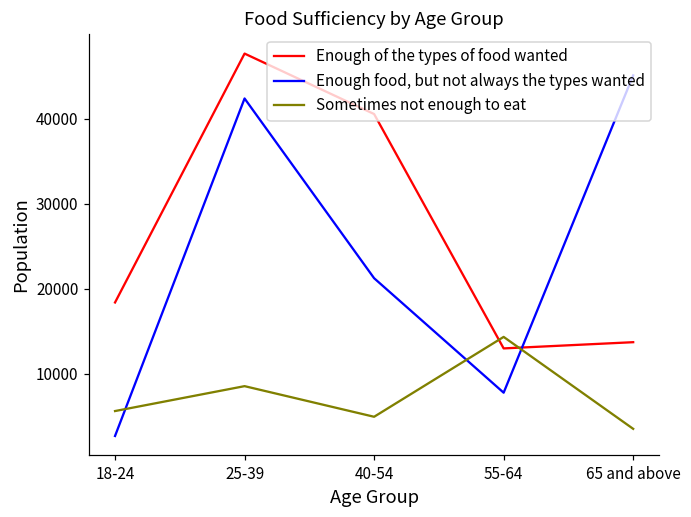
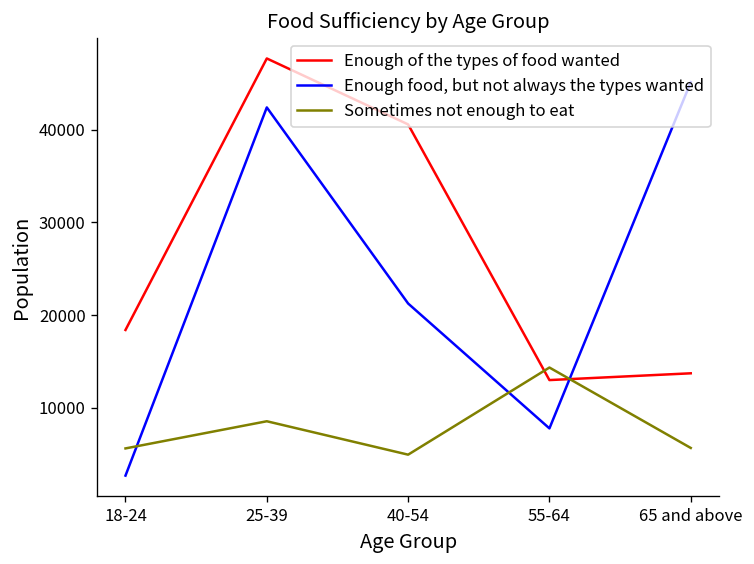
  {
    "Enough of the types of food wanted": {
      "18-24": 18000,
      "25-39": 48000,
      "55-64": 13000,
      "65 and above": 14000
    },
    "Enough food, but not always the types wanted": {
      "18-24": 3000,
      "25-39": 42000,
      "40-54": 21000,
      "55-64": 8000
    },
    "Sometimes not enough to eat": {
      "18-24": 6000,
      "25-39": 9000,
      "40-54": 5000,
      "55-64": 14000,
-     "65 and above": 4000
+     "65 and above": 6000
    }
  }
